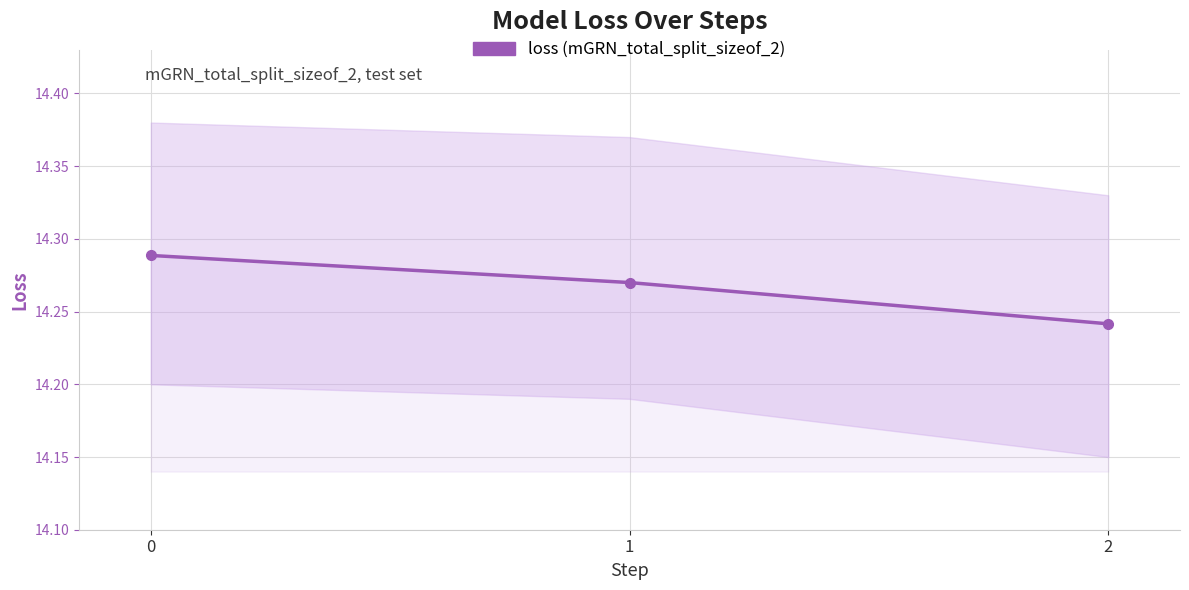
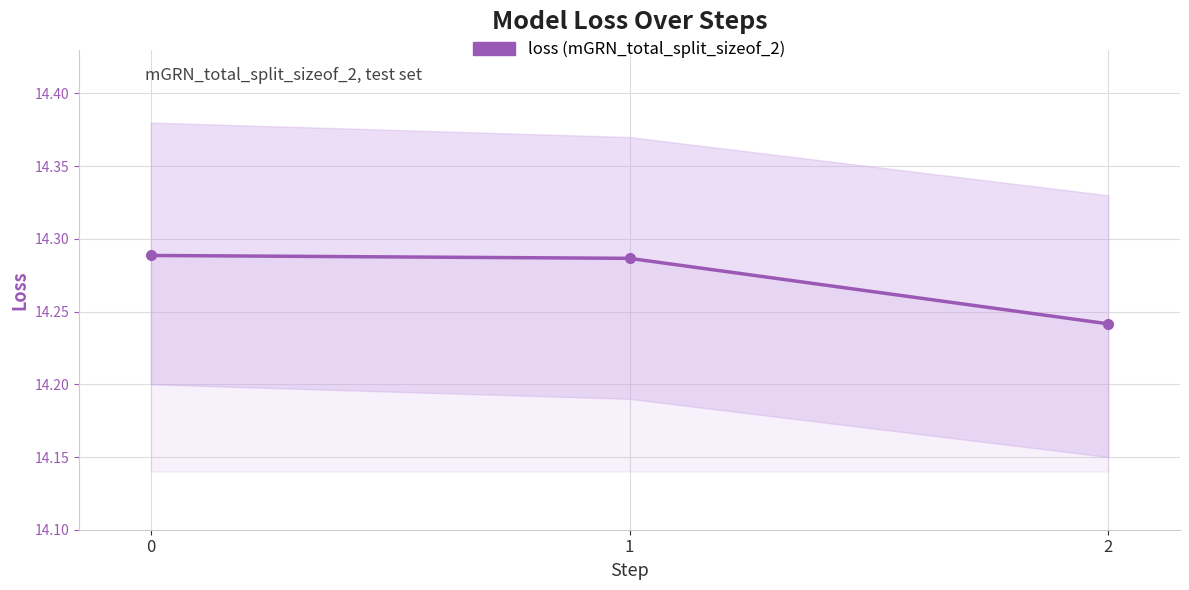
  {
    "loss (mGRN_total_split_sizeof_2)": {
      "0": 14.289,
-     "1": 14.270,
+     "1": 14.287,
      "2": 14.242
    }
  }
